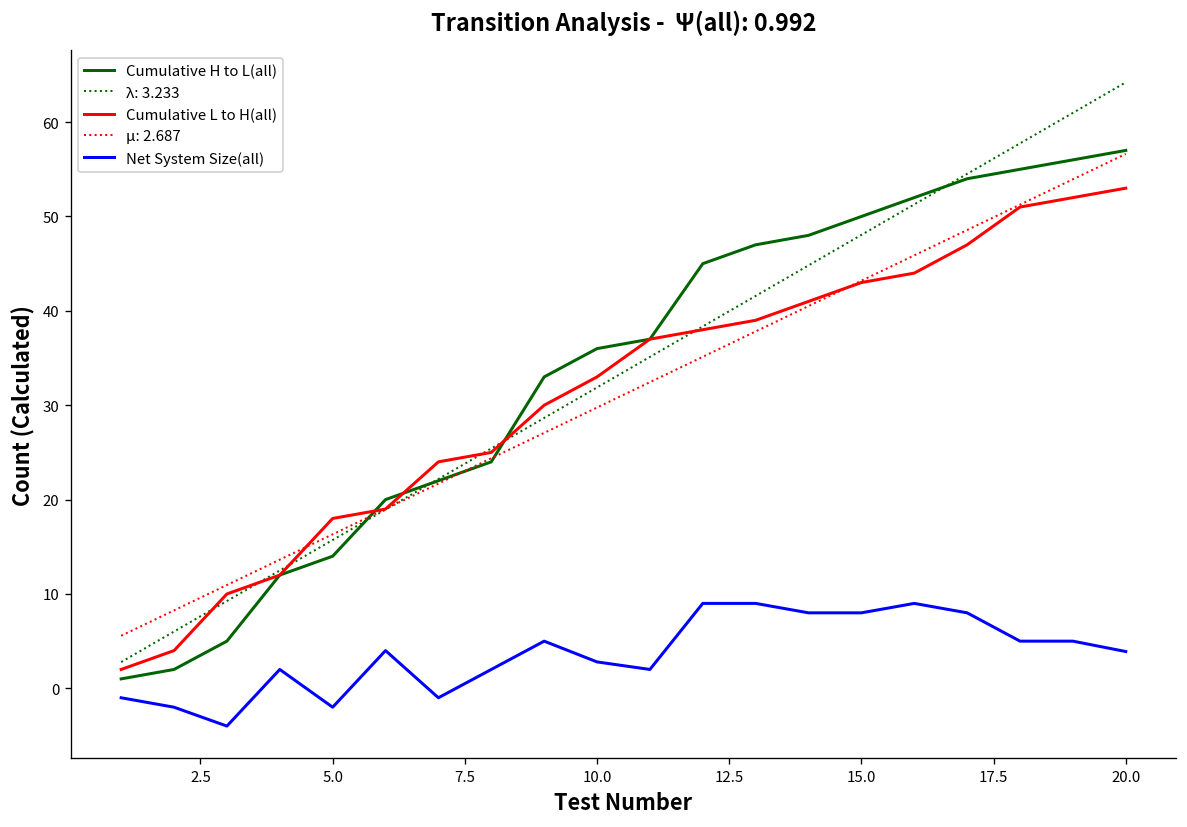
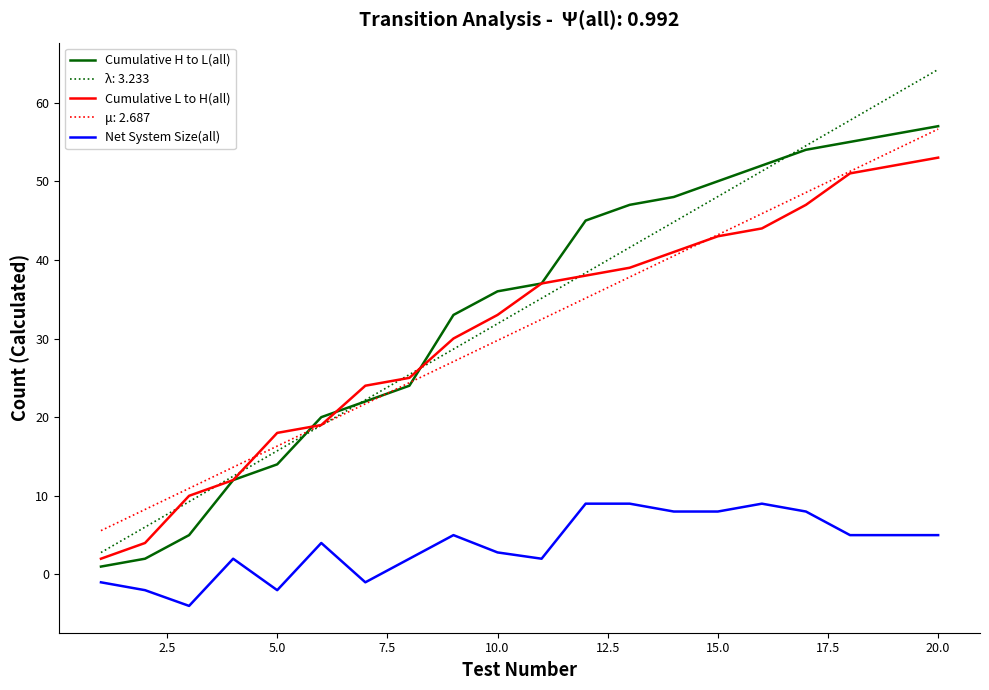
  {
    "Net System Size(all)": {
      "5.0": -2,
      "10.0": 3,
      "15.0": 8,
-     "20.0": 4
+     "20.0": 5
    }
  }
